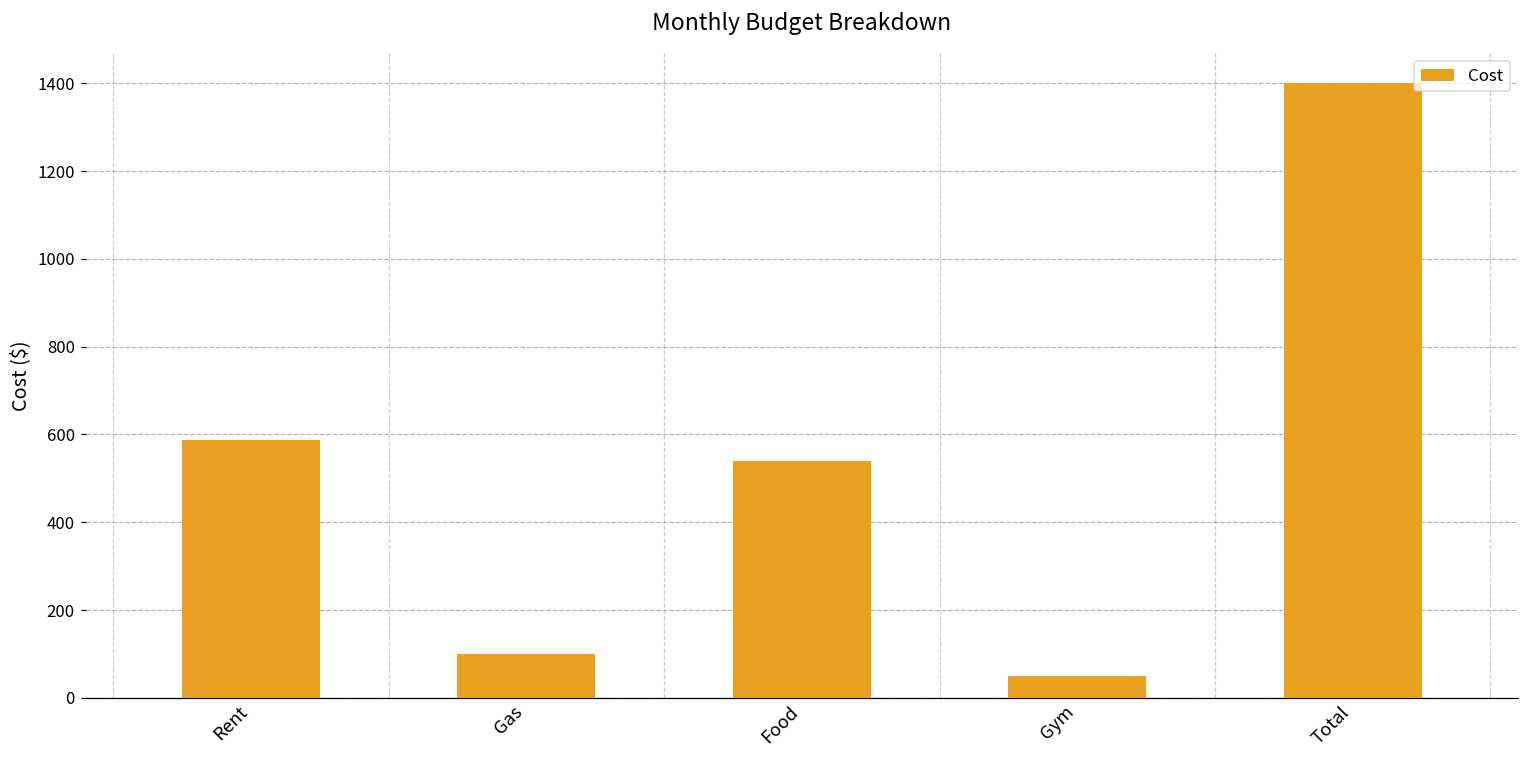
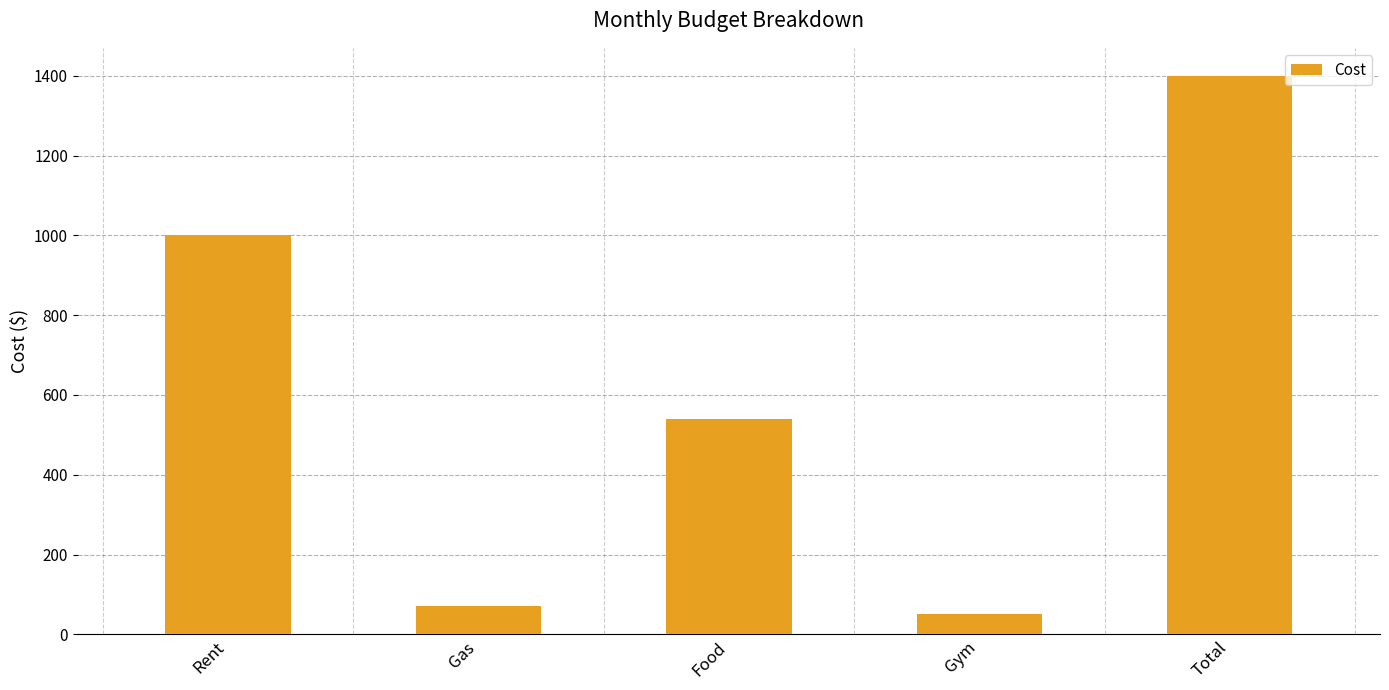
  {
-   "Rent": 590,
-   "Gas": 100,
+   "Rent": 1000,
+   "Gas": 70,
    "Food": 540,
    "Gym": 50,
    "Total": 1400
  }
